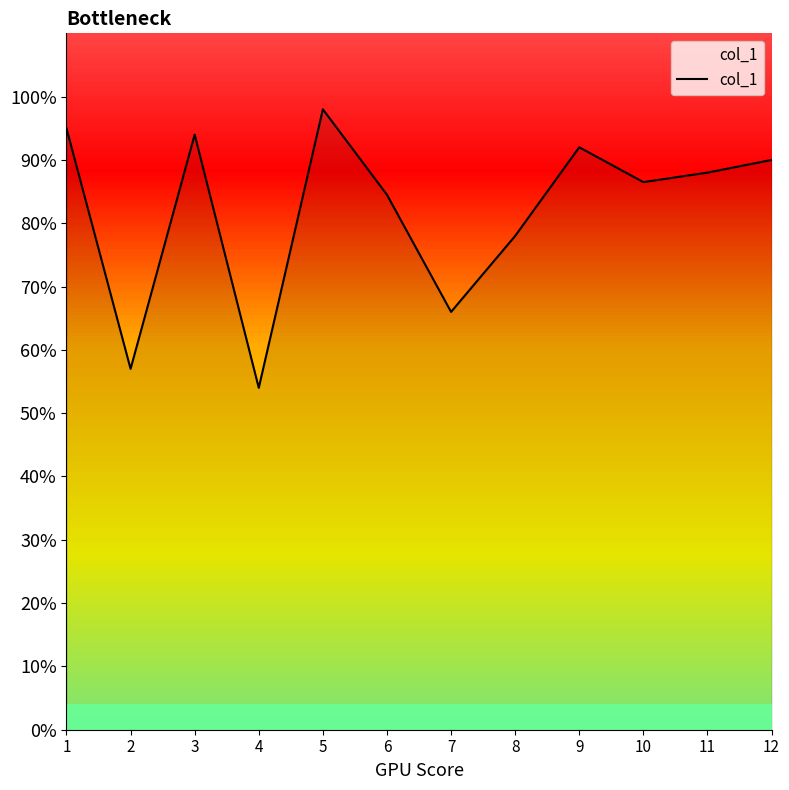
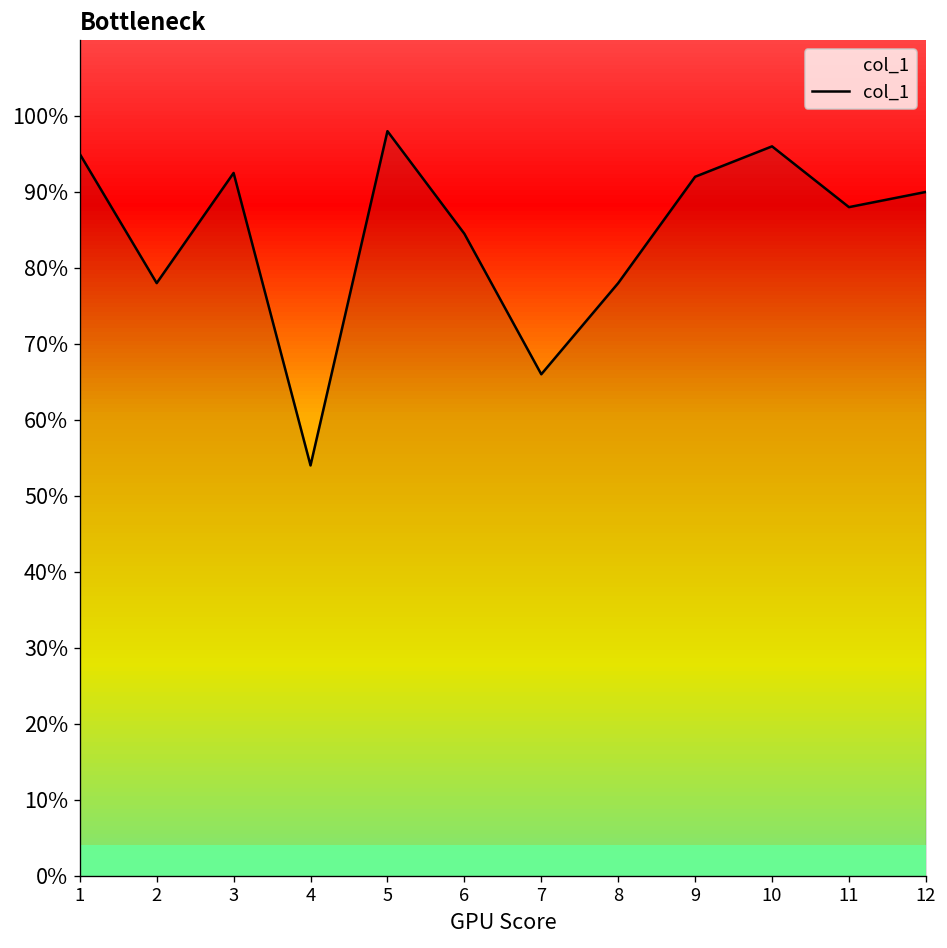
  {
    "1": "95%",
-   "2": "57%",
-   "3": "94%",
+   "2": "78%",
+   "3": "93%",
    "4": "54%",
    "5": "98%",
    "6": "85%",
    "7": "66%",
    "8": "78%",
    "9": "92%",
-   "10": "87%",
+   "10": "96%",
    "11": "88%",
    "12": "90%"
  }
